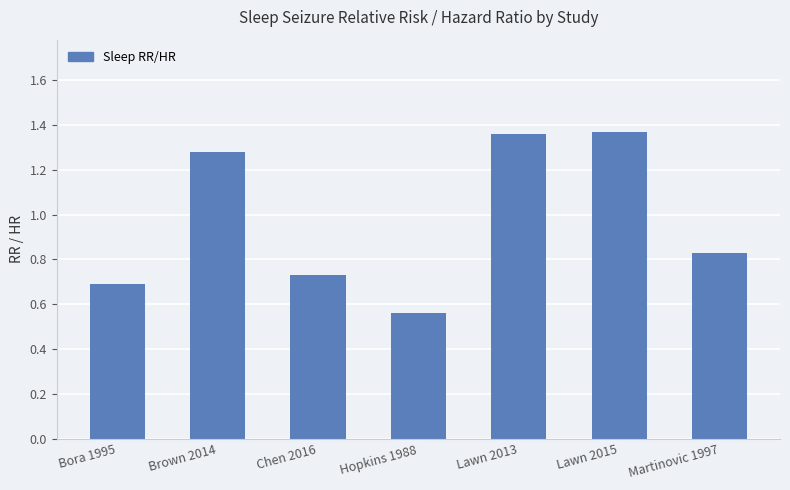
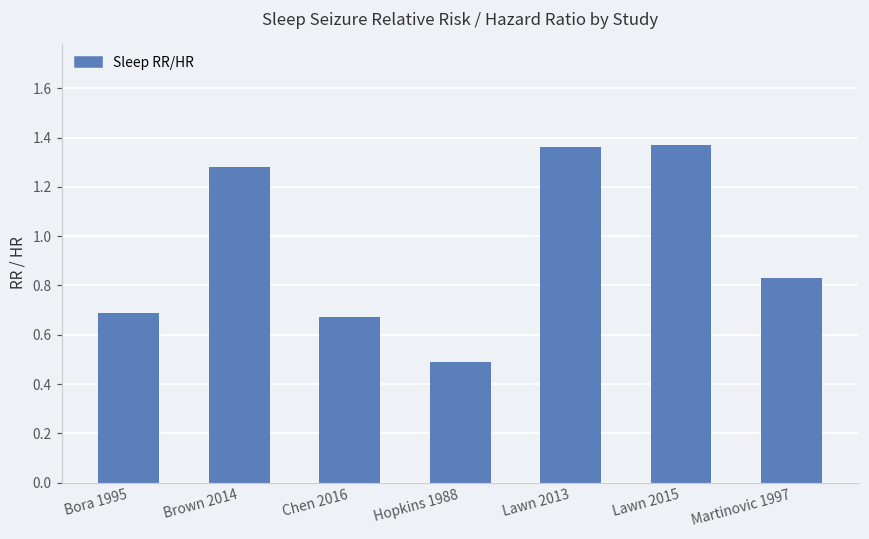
  {
    "Bora 1995": 0.69,
    "Brown 2014": 1.28,
-   "Chen 2016": 0.73,
-   "Hopkins 1988": 0.56,
+   "Chen 2016": 0.67,
+   "Hopkins 1988": 0.49,
    "Lawn 2013": 1.36,
    "Lawn 2015": 1.37,
    "Martinovic 1997": 0.83
  }
